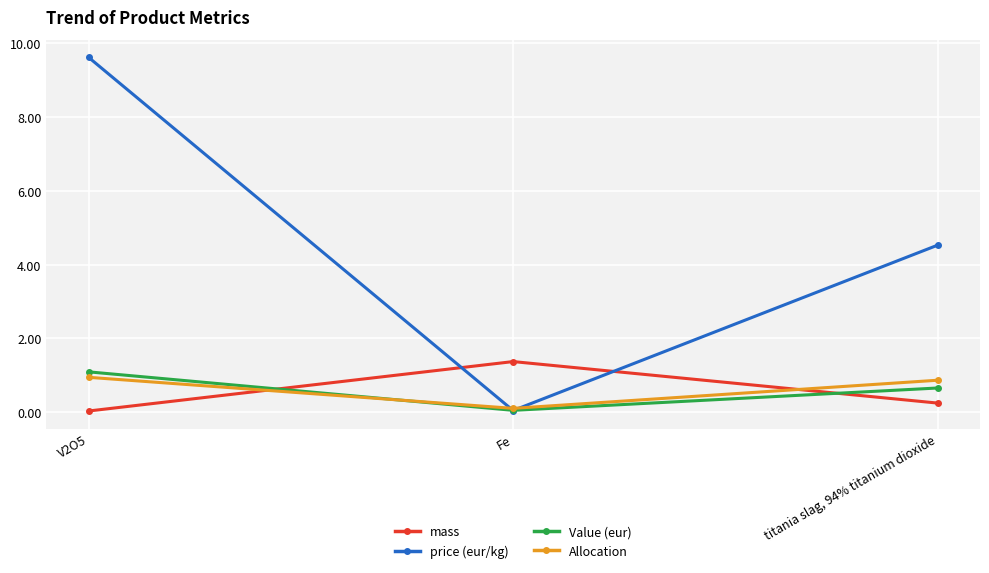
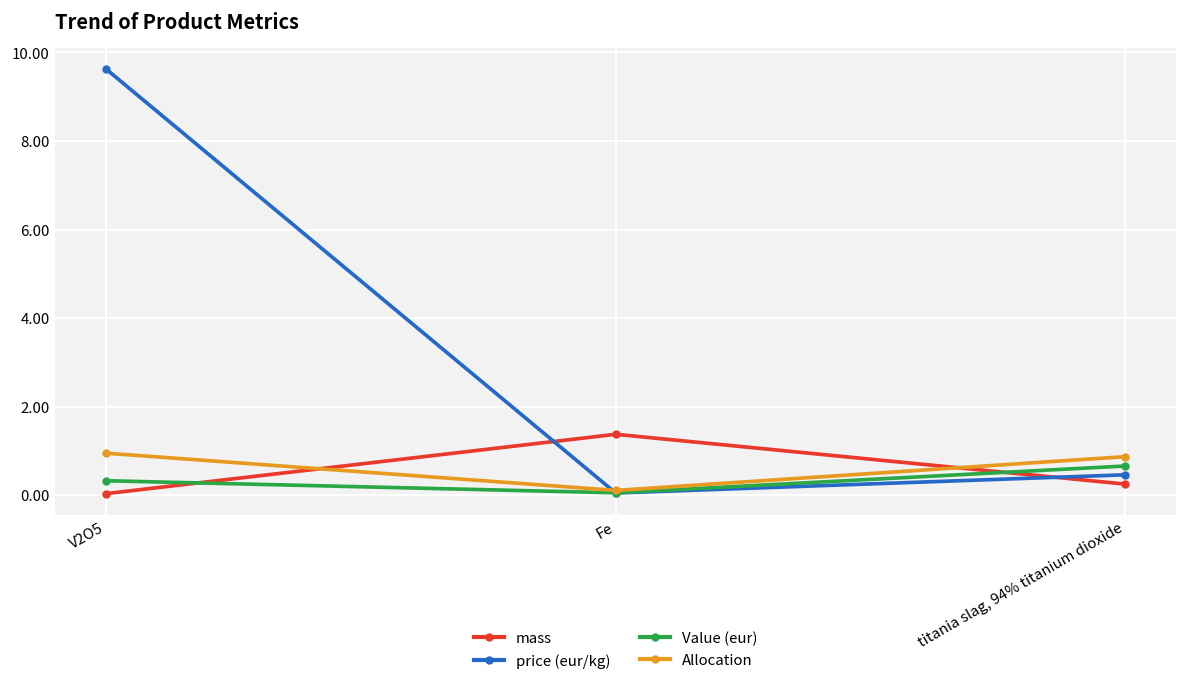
  {
    "mass": {
      "V2O5": 0.0,
      "Fe": 1.4,
      "titania slag, 94% titanium dioxide": 0.2
    },
    "price (eur/kg)": {
      "V2O5": 9.6,
-     "titania slag, 94% titanium dioxide": 4.5
+     "titania slag, 94% titanium dioxide": 0.5
    },
    "Value (eur)": {
-     "V2O5": 1.1,
+     "V2O5": 0.3,
      "titania slag, 94% titanium dioxide": 0.7
    },
    "Allocation": {
      "V2O5": 0.9,
      "titania slag, 94% titanium dioxide": 0.9
    }
  }
